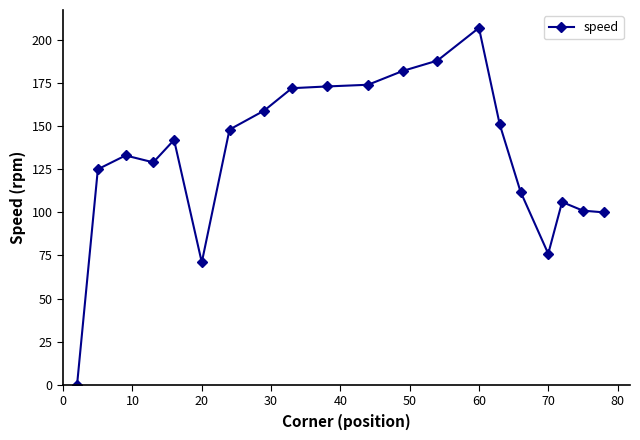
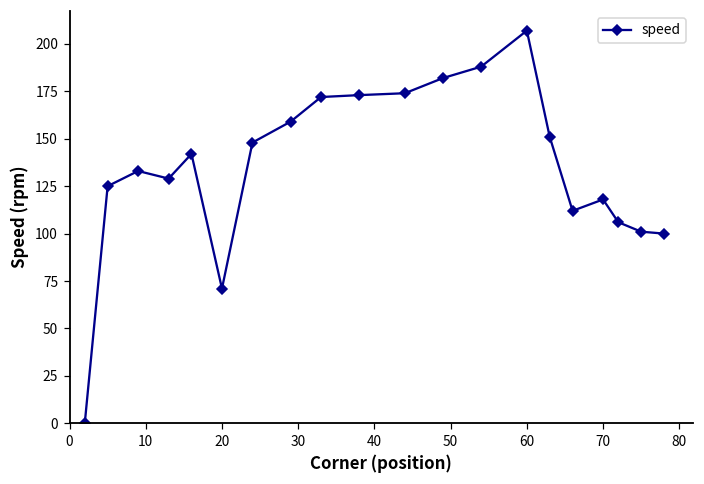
  {
    "20": 71,
    "60": 207,
-   "70": 76
+   "70": 118
  }
